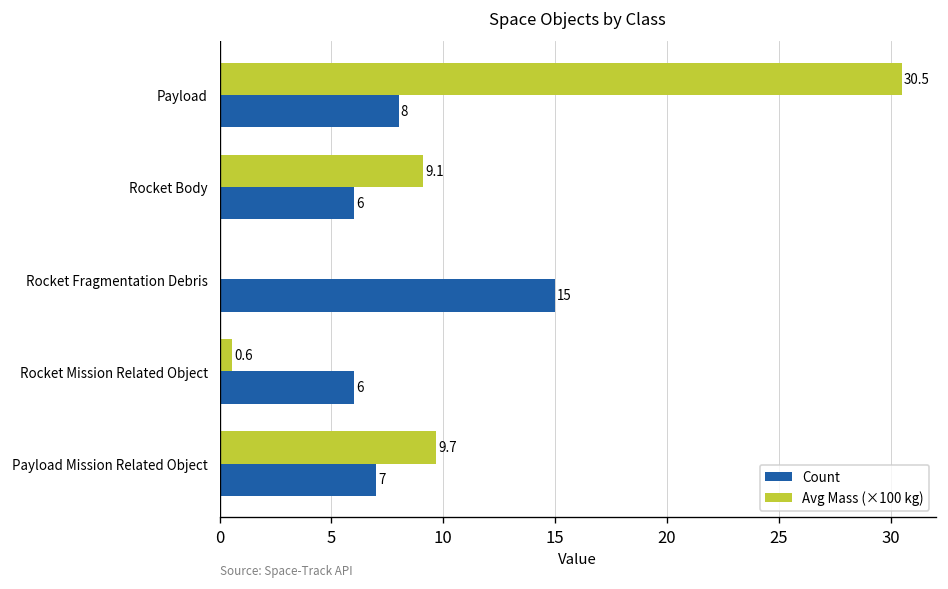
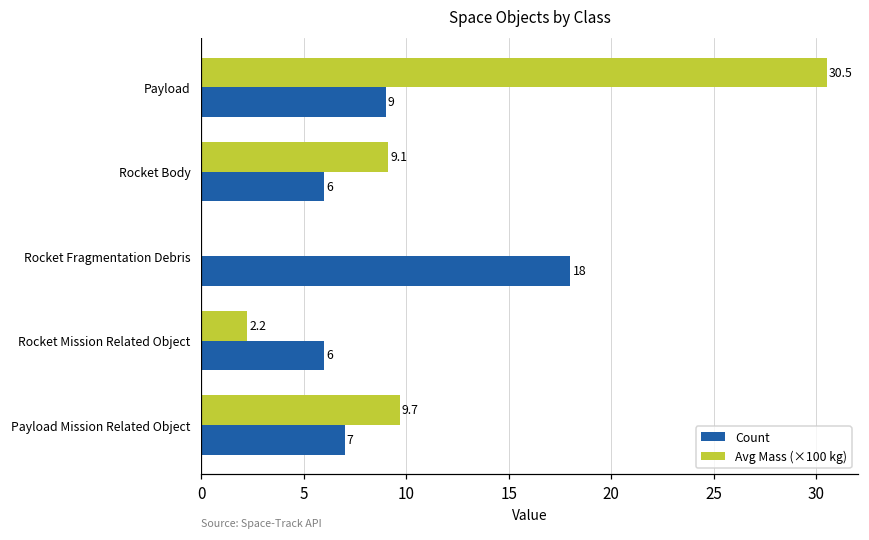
  {
    "Count": {
-     "Payload": 8,
+     "Payload": 9,
      "Rocket Body": 6,
-     "Rocket Fragmentation Debris": 15,
+     "Rocket Fragmentation Debris": 18,
      "Rocket Mission Related Object": 6,
      "Payload Mission Related Object": 7
    },
    "Avg Mass (×100 kg)": {
      "Payload": 30.5,
      "Rocket Body": 9.1,
-     "Rocket Mission Related Object": 0.6,
+     "Rocket Mission Related Object": 2.2,
      "Payload Mission Related Object": 9.7
    }
  }
